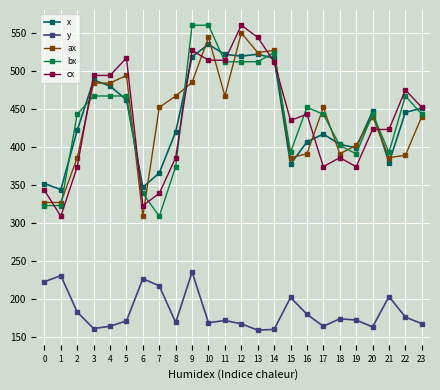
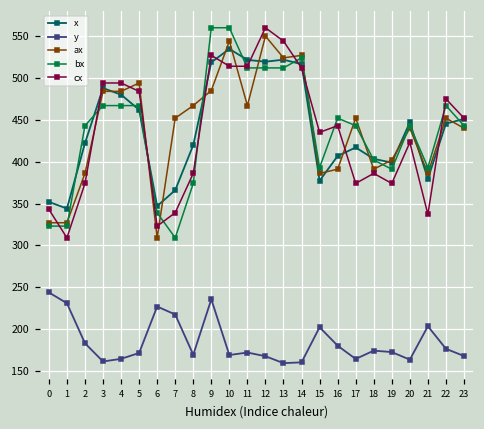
  {
    "y": {
-     "0": 220,
+     "0": 240,
      "1": 230,
      "2": 180,
      "3": 160,
      "4": 160,
      "5": 170,
      "6": 230,
      "7": 220,
      "8": 170,
      "9": 240,
      "10": 170,
      "11": 170,
      "12": 170,
      "13": 160,
      "14": 160,
      "15": 200,
      "16": 180,
      "17": 160,
      "18": 170,
      "19": 170,
      "20": 160,
      "21": 200,
      "22": 180,
      "23": 170
    },
    "ax": {
      "0": 330,
      "1": 330,
      "2": 390,
      "3": 480,
      "4": 480,
      "5": 490,
      "6": 310,
      "7": 450,
      "8": 470,
      "9": 490,
      "10": 540,
      "11": 470,
      "12": 550,
      "15": 390,
      "16": 390,
      "17": 450,
      "18": 390,
      "21": 390,
-     "22": 390
+     "22": 450
    },
    "cx": {
      "0": 340,
      "1": 310,
      "2": 370,
      "3": 490,
      "4": 490,
-     "5": 520,
+     "5": 480,
      "6": 320,
      "7": 340,
      "8": 390,
      "9": 530,
      "10": 510,
      "12": 560,
      "13": 540,
      "14": 510,
      "15": 440,
      "16": 440,
      "17": 370,
      "18": 390,
      "19": 370,
      "20": 420,
-     "21": 420,
+     "21": 340,
      "22": 480
    }
  }
